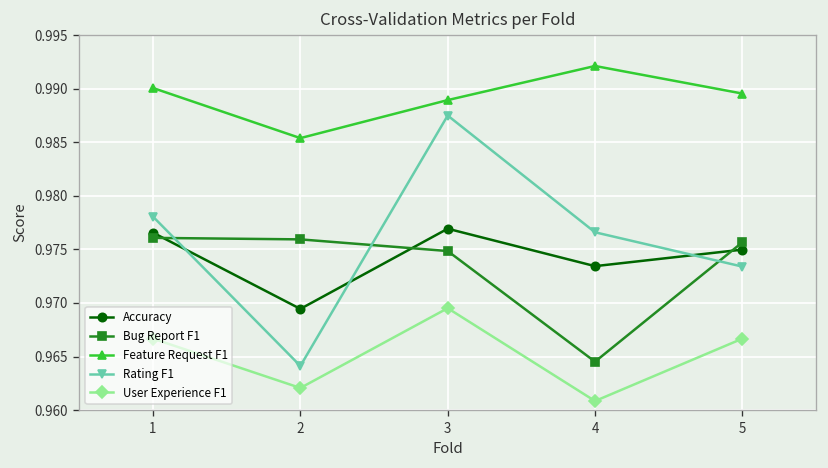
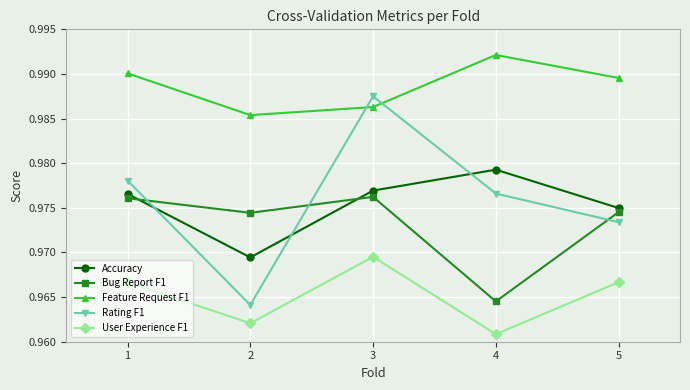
  {
    "Accuracy": {
      "1": 0.977,
      "2": 0.969,
      "3": 0.977,
-     "4": 0.973,
+     "4": 0.979,
      "5": 0.975
    },
    "Bug Report F1": {
      "1": 0.976,
-     "2": 0.976,
-     "3": 0.975,
+     "2": 0.974,
+     "3": 0.976,
      "4": 0.965,
-     "5": 0.976
+     "5": 0.975
    },
    "Feature Request F1": {
      "1": 0.990,
      "2": 0.985,
-     "3": 0.989,
+     "3": 0.986,
      "4": 0.992,
      "5": 0.990
    }
  }
